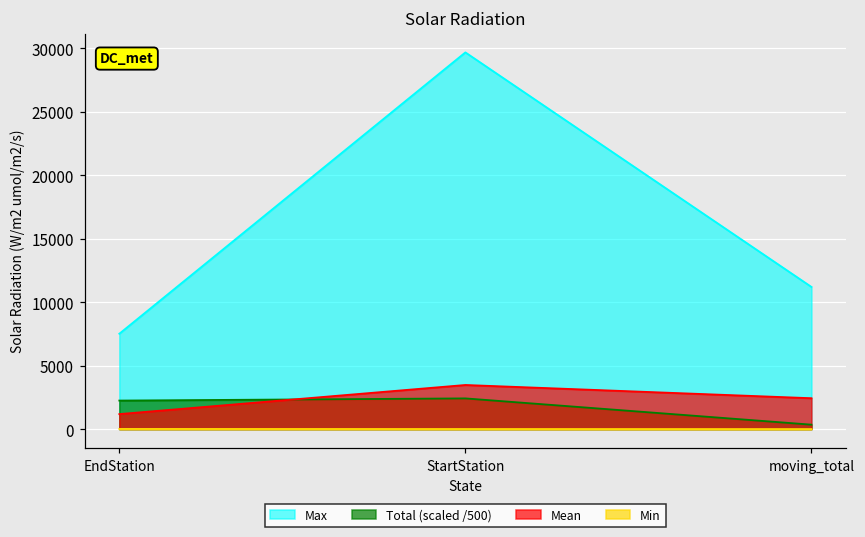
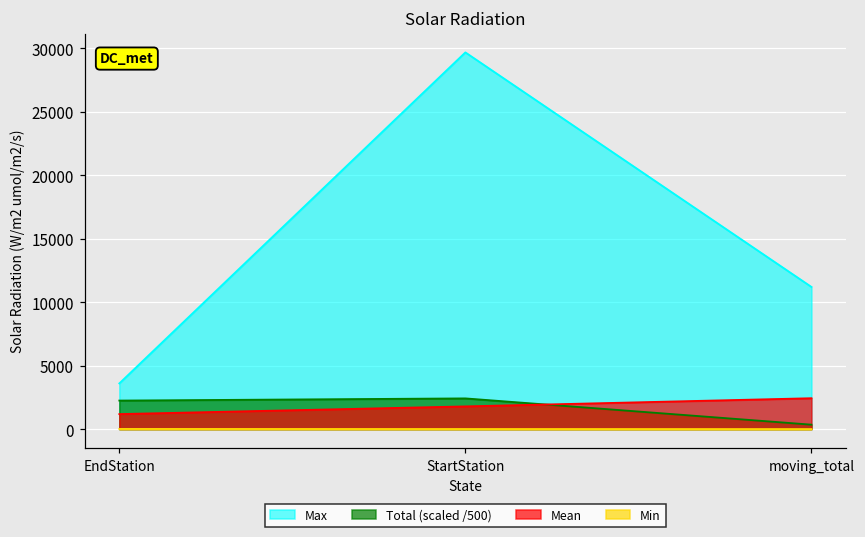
  {
    "Max": {
-     "EndStation": 7500,
+     "EndStation": 3600,
      "StartStation": 29700,
      "moving_total": 11200
    },
    "Total (scaled /500)": {
      "EndStation": 2200,
      "StartStation": 2400,
      "moving_total": 300
    },
    "Mean": {
      "EndStation": 1200,
-     "StartStation": 3500,
+     "StartStation": 1800,
      "moving_total": 2400
    },
    "Min": {
      "EndStation": 0,
      "StartStation": 0,
      "moving_total": 0
    }
  }
